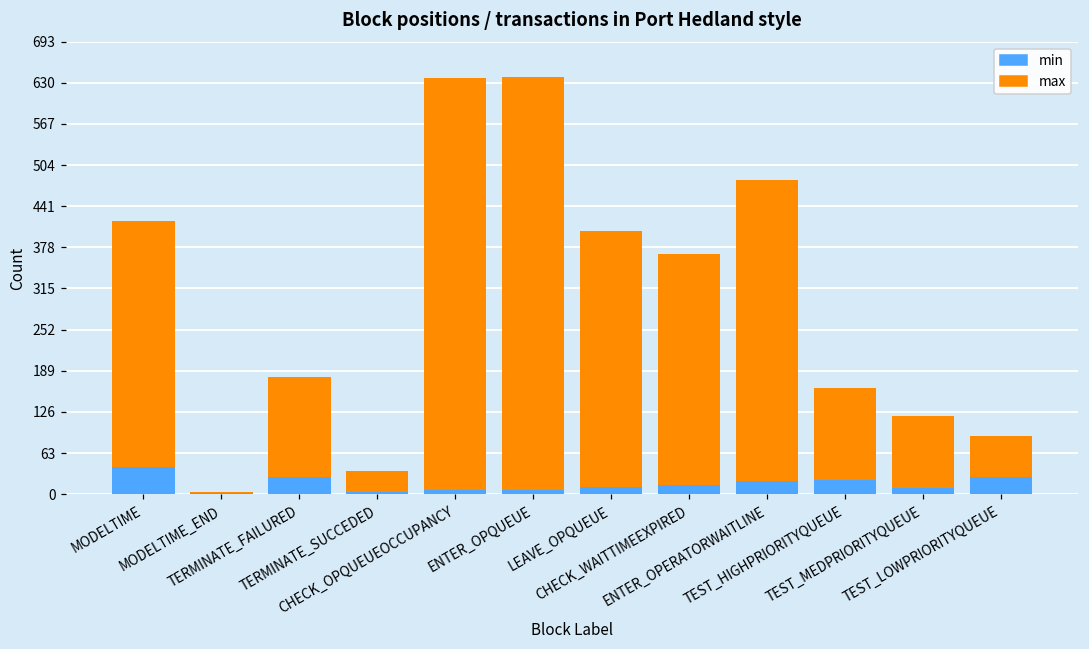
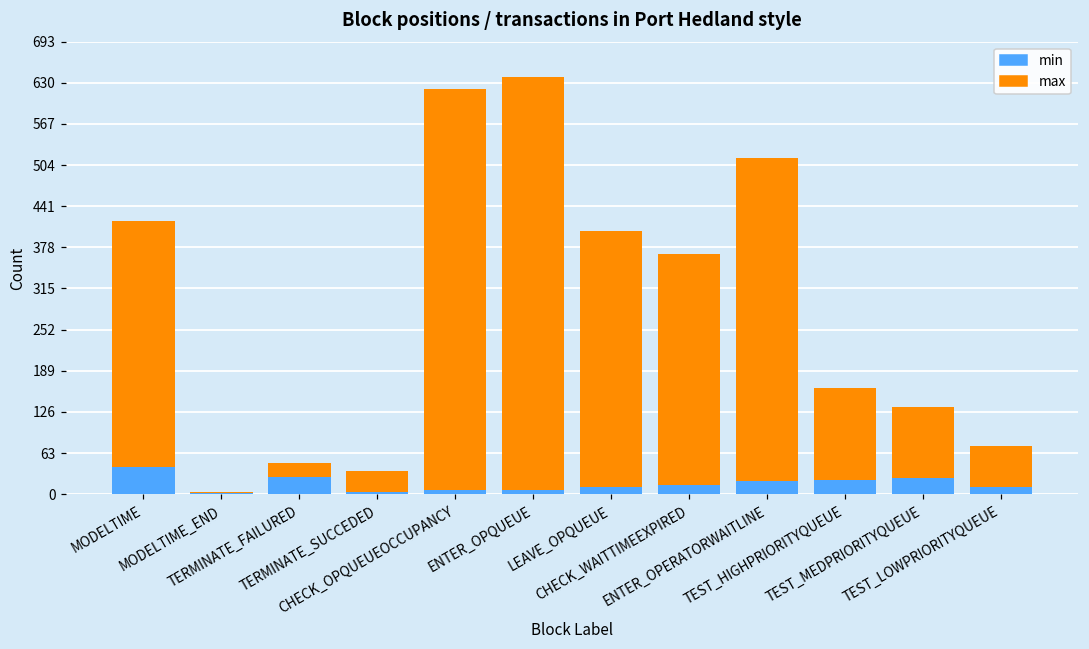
  {
    "min": {
      "MODELTIME": 40,
      "TERMINATE_FAILURED": 30,
      "CHECK_OPQUEUEOCCUPANCY": 10,
      "ENTER_OPQUEUE": 10,
      "LEAVE_OPQUEUE": 10,
      "CHECK_WAITTIMEEXPIRED": 10,
      "ENTER_OPERATORWAITLINE": 20,
      "TEST_HIGHPRIORITYQUEUE": 20,
-     "TEST_MEDPRIORITYQUEUE": 10,
-     "TEST_LOWPRIORITYQUEUE": 30
+     "TEST_MEDPRIORITYQUEUE": 20,
+     "TEST_LOWPRIORITYQUEUE": 10
    },
    "max": {
      "MODELTIME": 380,
-     "TERMINATE_FAILURED": 150,
+     "TERMINATE_FAILURED": 20,
      "TERMINATE_SUCCEDED": 30,
-     "CHECK_OPQUEUEOCCUPANCY": 630,
+     "CHECK_OPQUEUEOCCUPANCY": 620,
      "ENTER_OPQUEUE": 630,
      "LEAVE_OPQUEUE": 390,
      "CHECK_WAITTIMEEXPIRED": 350,
-     "ENTER_OPERATORWAITLINE": 460,
+     "ENTER_OPERATORWAITLINE": 500,
      "TEST_HIGHPRIORITYQUEUE": 140,
      "TEST_MEDPRIORITYQUEUE": 110,
      "TEST_LOWPRIORITYQUEUE": 60
    }
  }
